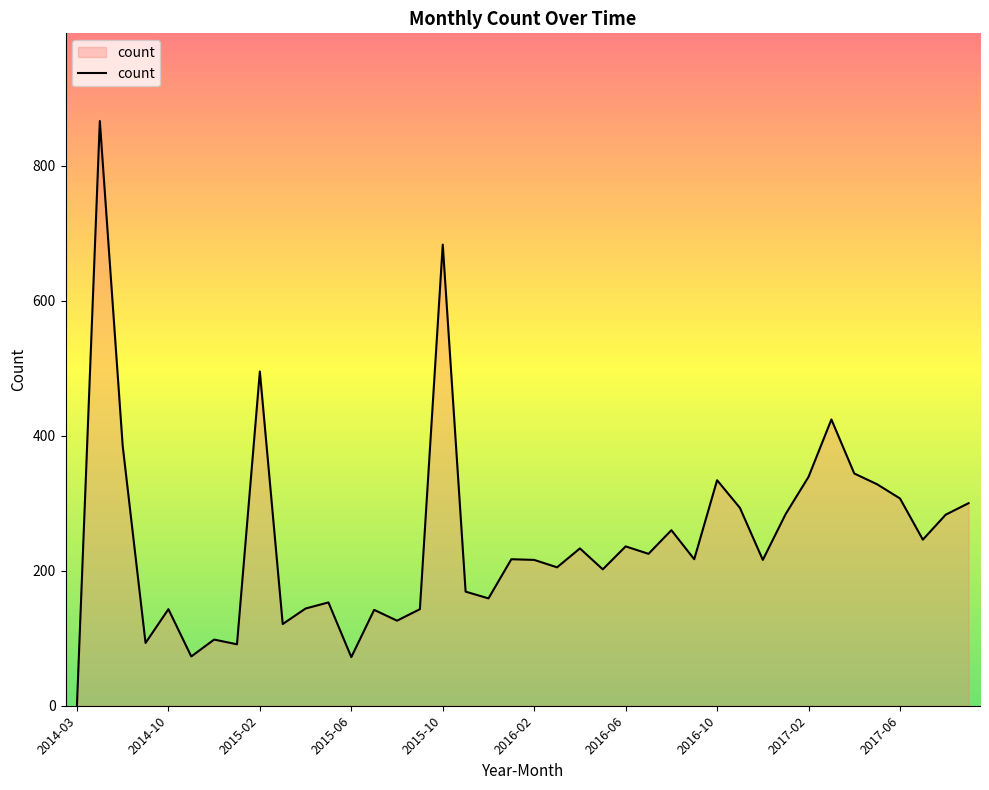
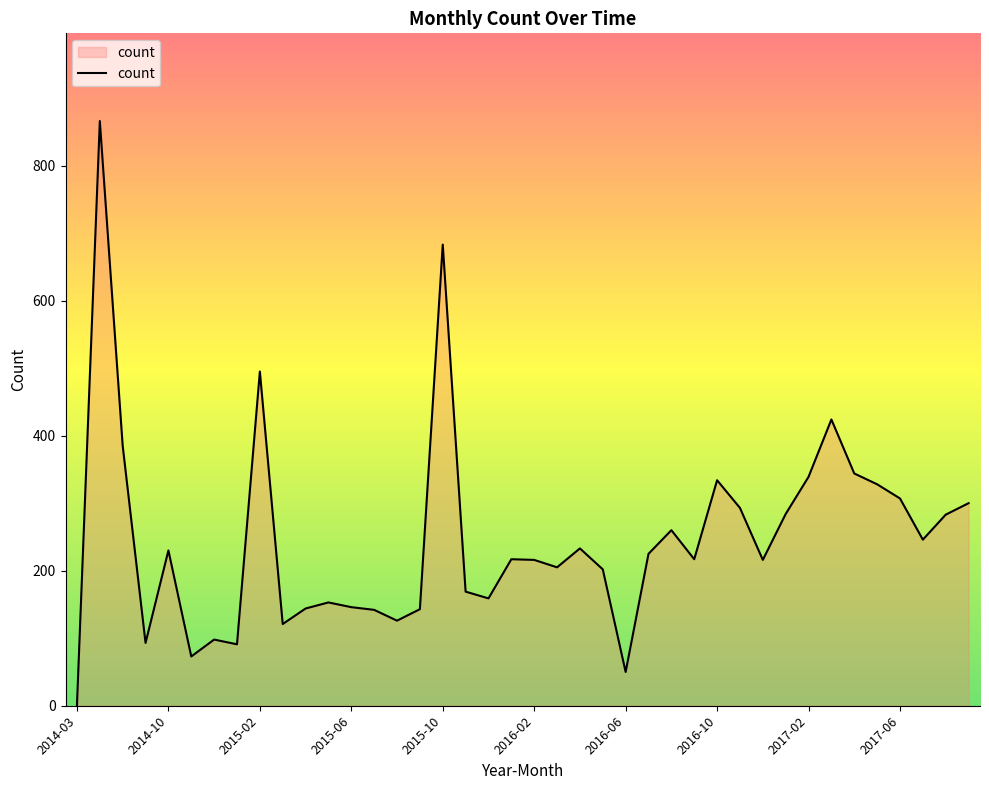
  {
    "2014-03": 0,
-   "2014-10": 140,
+   "2014-10": 230,
    "2015-02": 500,
-   "2015-06": 70,
+   "2015-06": 150,
    "2015-10": 680,
    "2016-02": 220,
-   "2016-06": 240,
+   "2016-06": 50,
    "2016-10": 330,
    "2017-02": 340,
    "2017-06": 310
  }
